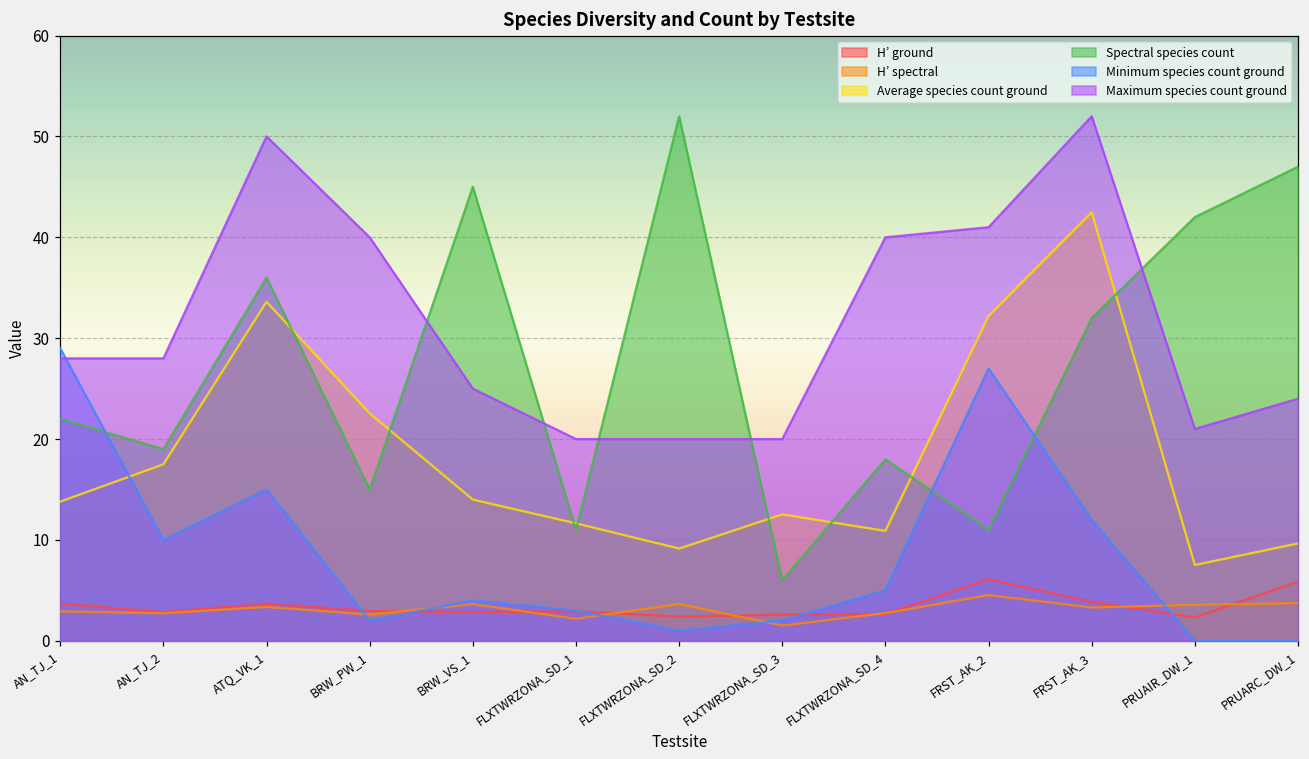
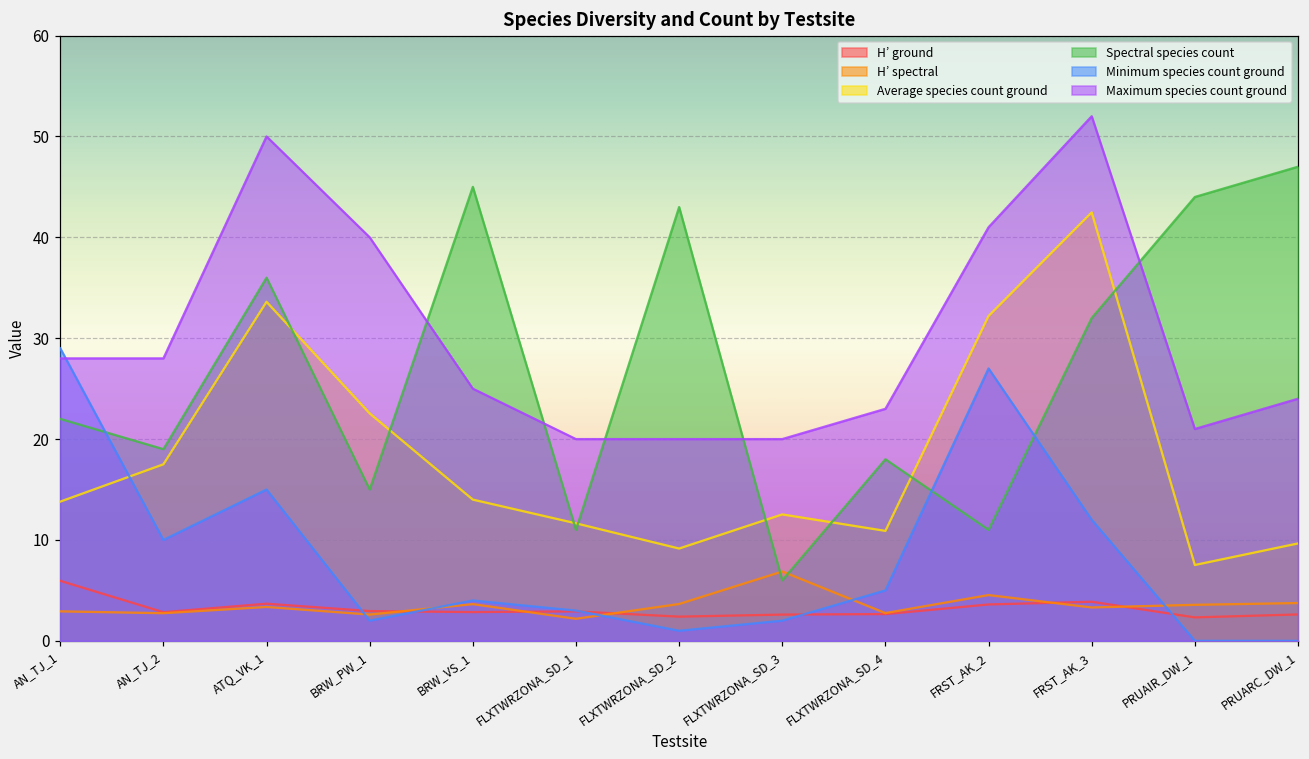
  {
    "H’ ground": {
-     "AN_TJ_1": 4,
+     "AN_TJ_1": 6,
      "ATQ_VK_1": 4,
      "BRW_PW_1": 3,
      "BRW_VS_1": 3,
      "FLXTWRZONA_SD_2": 2,
      "FLXTWRZONA_SD_3": 3,
-     "FRST_AK_2": 6,
+     "FRST_AK_2": 4,
      "FRST_AK_3": 4,
      "PRUAIR_DW_1": 2,
-     "PRUARC_DW_1": 6
+     "PRUARC_DW_1": 3
    },
    "H’ spectral": {
      "AN_TJ_1": 3,
      "ATQ_VK_1": 3,
      "BRW_PW_1": 3,
      "BRW_VS_1": 4,
      "FLXTWRZONA_SD_1": 2,
      "FLXTWRZONA_SD_2": 4,
-     "FLXTWRZONA_SD_3": 2,
+     "FLXTWRZONA_SD_3": 7,
      "FRST_AK_2": 5,
      "FRST_AK_3": 3,
      "PRUAIR_DW_1": 4,
      "PRUARC_DW_1": 4
    },
    "Average species count ground": {
      "AN_TJ_1": 14,
      "AN_TJ_2": 18,
      "ATQ_VK_1": 34,
      "BRW_PW_1": 23,
      "BRW_VS_1": 14,
      "FLXTWRZONA_SD_1": 12,
      "FLXTWRZONA_SD_2": 9,
      "FLXTWRZONA_SD_3": 13,
      "FLXTWRZONA_SD_4": 11,
      "FRST_AK_2": 32,
      "FRST_AK_3": 42,
      "PRUAIR_DW_1": 8,
      "PRUARC_DW_1": 10
    },
    "Spectral species count": {
      "AN_TJ_1": 22,
      "AN_TJ_2": 19,
      "ATQ_VK_1": 36,
      "BRW_PW_1": 15,
      "BRW_VS_1": 45,
      "FLXTWRZONA_SD_1": 11,
-     "FLXTWRZONA_SD_2": 52,
+     "FLXTWRZONA_SD_2": 43,
      "FLXTWRZONA_SD_3": 6,
      "FLXTWRZONA_SD_4": 18,
      "FRST_AK_2": 11,
      "FRST_AK_3": 32,
-     "PRUAIR_DW_1": 42,
+     "PRUAIR_DW_1": 44,
      "PRUARC_DW_1": 47
    },
    "Minimum species count ground": {
      "AN_TJ_1": 29,
      "AN_TJ_2": 10,
      "ATQ_VK_1": 15,
      "BRW_PW_1": 2,
      "BRW_VS_1": 4,
      "FLXTWRZONA_SD_2": 1,
      "FLXTWRZONA_SD_3": 2,
      "FLXTWRZONA_SD_4": 5,
      "FRST_AK_2": 27,
      "FRST_AK_3": 12,
      "PRUAIR_DW_1": 0,
      "PRUARC_DW_1": 0
    },
    "Maximum species count ground": {
      "AN_TJ_1": 28,
      "AN_TJ_2": 28,
      "ATQ_VK_1": 50,
      "BRW_PW_1": 40,
      "BRW_VS_1": 25,
      "FLXTWRZONA_SD_1": 20,
      "FLXTWRZONA_SD_2": 20,
      "FLXTWRZONA_SD_3": 20,
-     "FLXTWRZONA_SD_4": 40,
+     "FLXTWRZONA_SD_4": 23,
      "FRST_AK_2": 41,
      "FRST_AK_3": 52,
      "PRUAIR_DW_1": 21,
      "PRUARC_DW_1": 24
    }
  }
